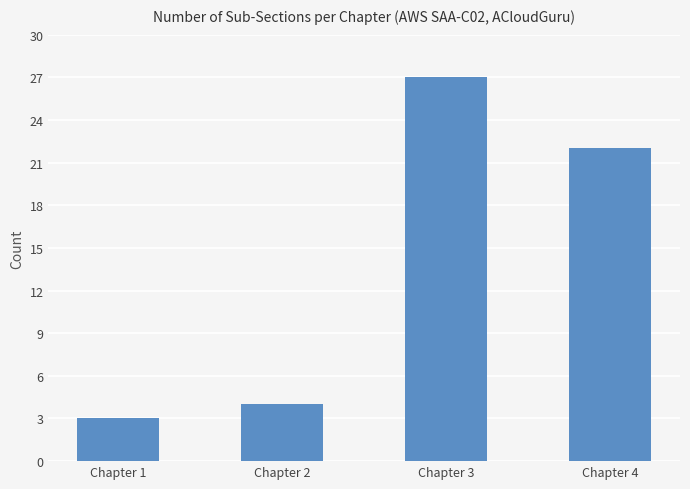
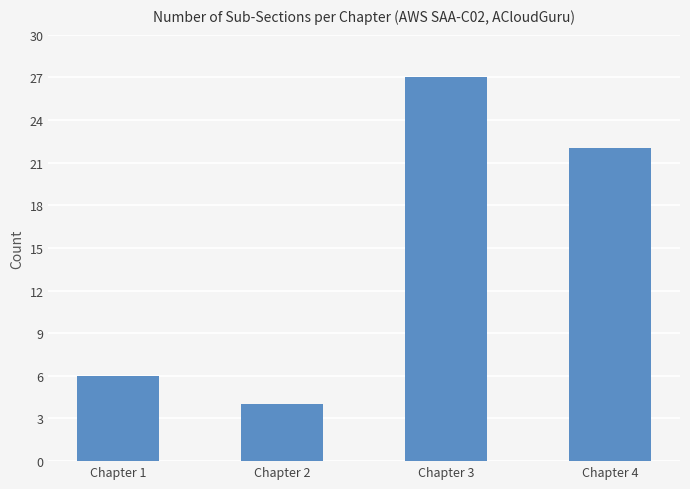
  {
-   "Chapter 1": 3,
+   "Chapter 1": 6,
    "Chapter 2": 4,
    "Chapter 3": 27,
    "Chapter 4": 22
  }
